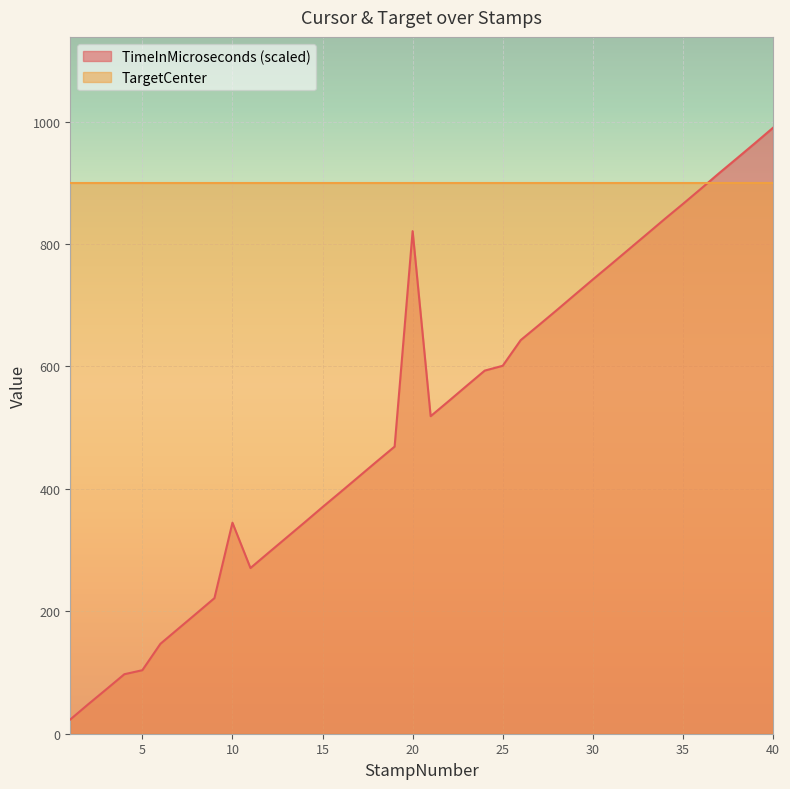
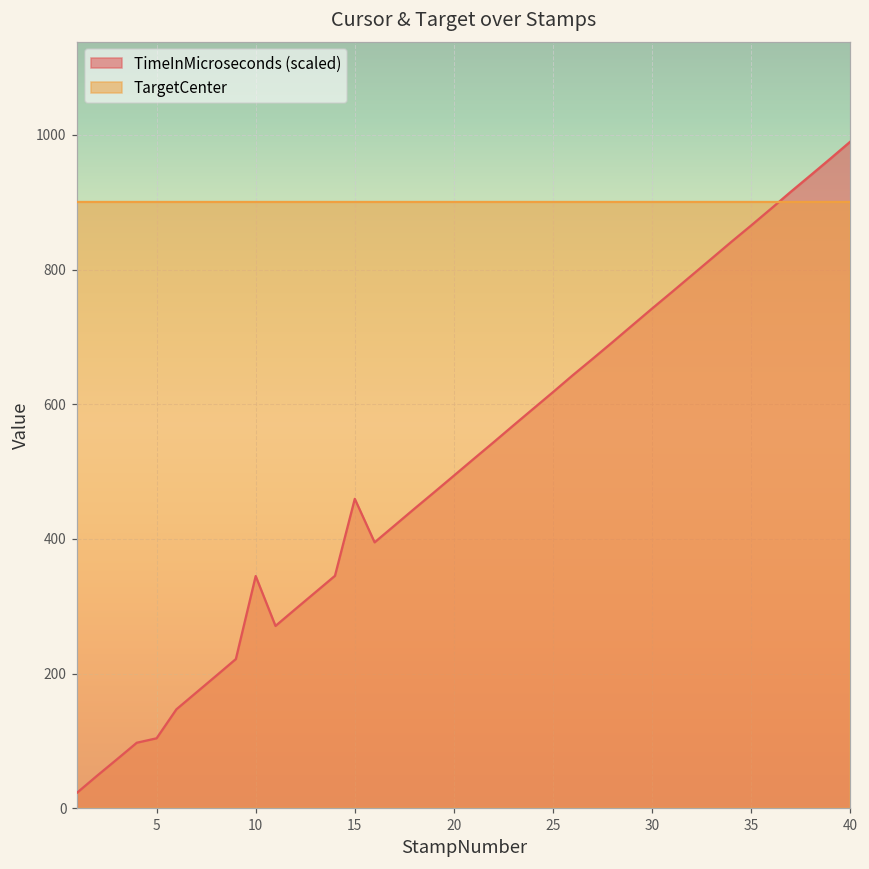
  {
    "TimeInMicroseconds (scaled)": {
      "5": 100,
      "10": 340,
-     "15": 370,
-     "20": 820,
-     "25": 600,
+     "15": 460,
+     "20": 490,
+     "25": 620,
      "30": 740,
      "35": 870,
      "40": 990
    },
    "TargetCenter": {
      "5": 900,
      "10": 900,
      "15": 900,
      "20": 900,
      "25": 900,
      "30": 900,
      "35": 900,
      "40": 900
    }
  }
